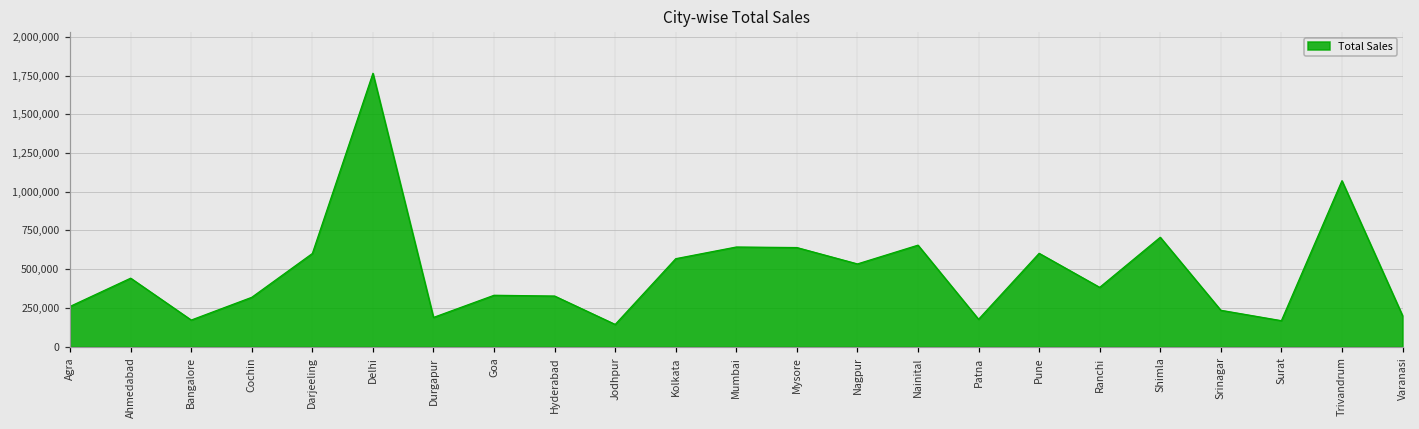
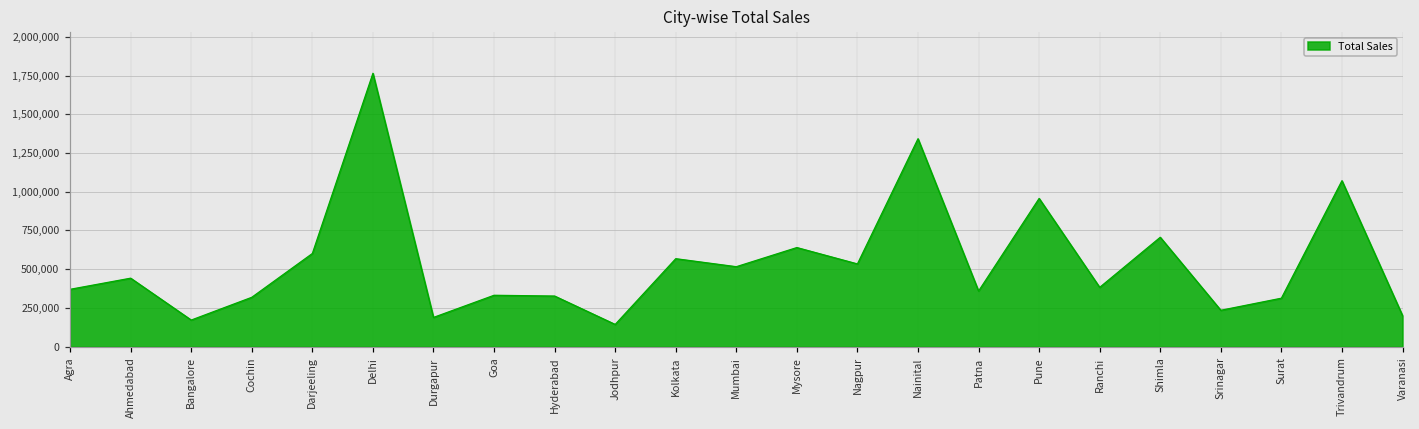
  {
-   "Agra": "260,000",
+   "Agra": "370,000",
    "Ahmedabad": "440,000",
    "Bangalore": "170,000",
    "Cochin": "320,000",
    "Darjeeling": "600,000",
    "Delhi": "1,760,000",
    "Durgapur": "190,000",
    "Goa": "330,000",
    "Hyderabad": "330,000",
    "Jodhpur": "140,000",
    "Kolkata": "570,000",
-   "Mumbai": "640,000",
+   "Mumbai": "520,000",
    "Mysore": "640,000",
    "Nagpur": "530,000",
-   "Nainital": "660,000",
-   "Patna": "180,000",
-   "Pune": "600,000",
+   "Nainital": "1,340,000",
+   "Patna": "360,000",
+   "Pune": "960,000",
    "Ranchi": "380,000",
    "Shimla": "710,000",
    "Srinagar": "230,000",
-   "Surat": "170,000",
+   "Surat": "310,000",
    "Trivandrum": "1,070,000",
    "Varanasi": "200,000"
  }
